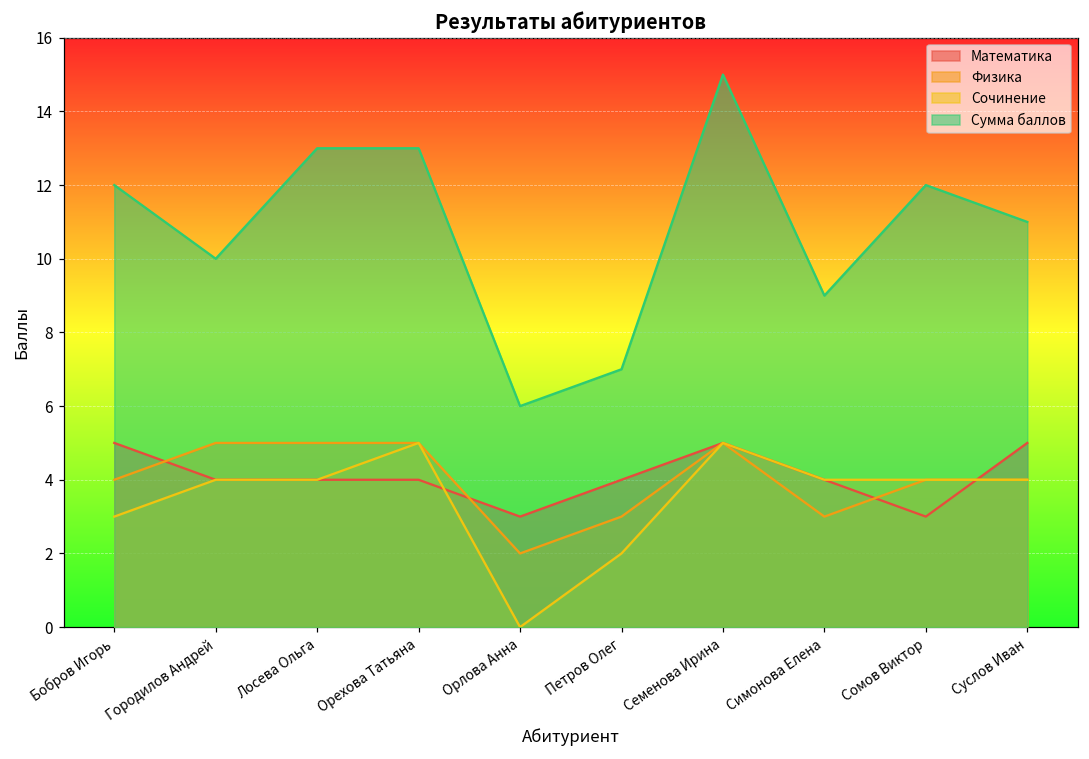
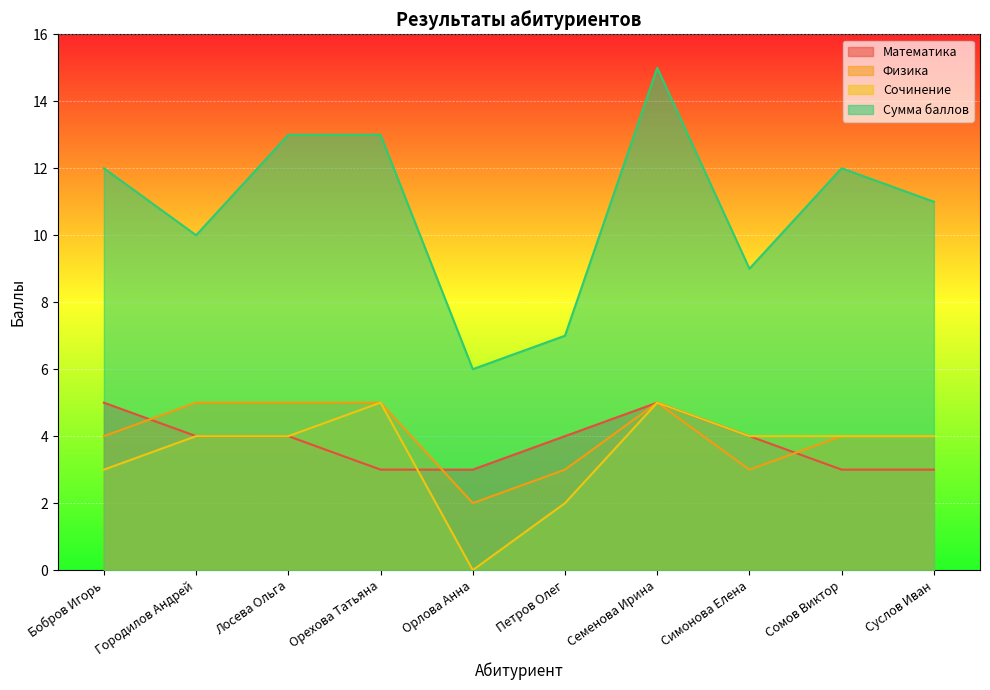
  {
    "Математика": {
      "Бобров Игорь": 5,
-     "Орехова Татьяна": 4,
+     "Орехова Татьяна": 3,
      "Орлова Анна": 3,
      "Петров Олег": 4,
      "Сомов Виктор": 3,
-     "Суслов Иван": 5
+     "Суслов Иван": 3
    },
    "Сумма баллов": {
      "Бобров Игорь": 12,
      "Городилов Андрей": 10,
      "Лосева Ольга": 13,
      "Орехова Татьяна": 13,
      "Орлова Анна": 6,
      "Петров Олег": 7,
      "Семенова Ирина": 15,
      "Симонова Елена": 9,
      "Сомов Виктор": 12,
      "Суслов Иван": 11
    }
  }
